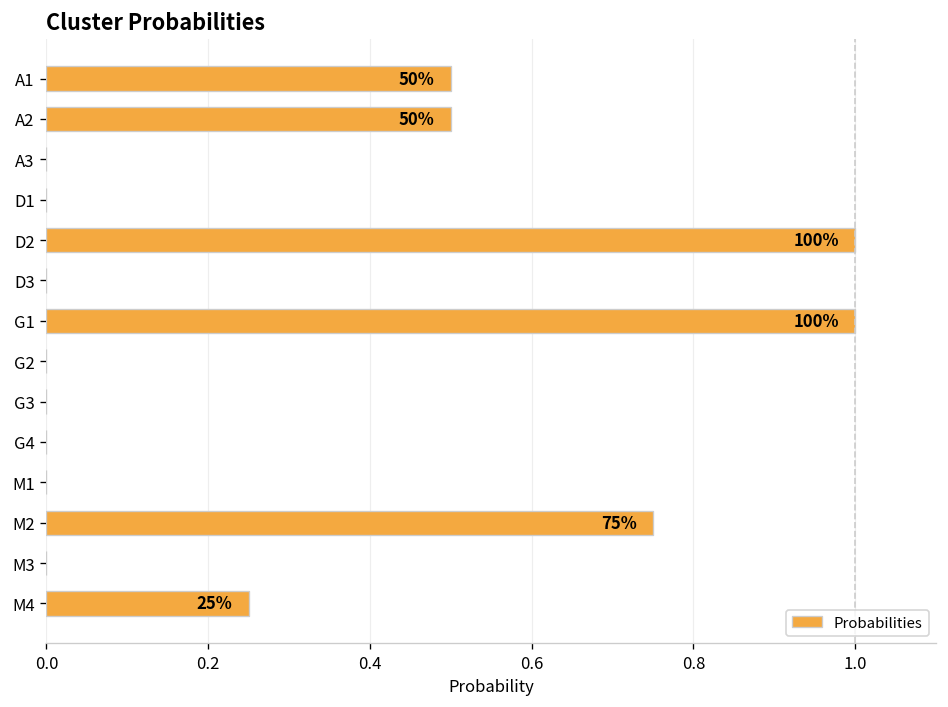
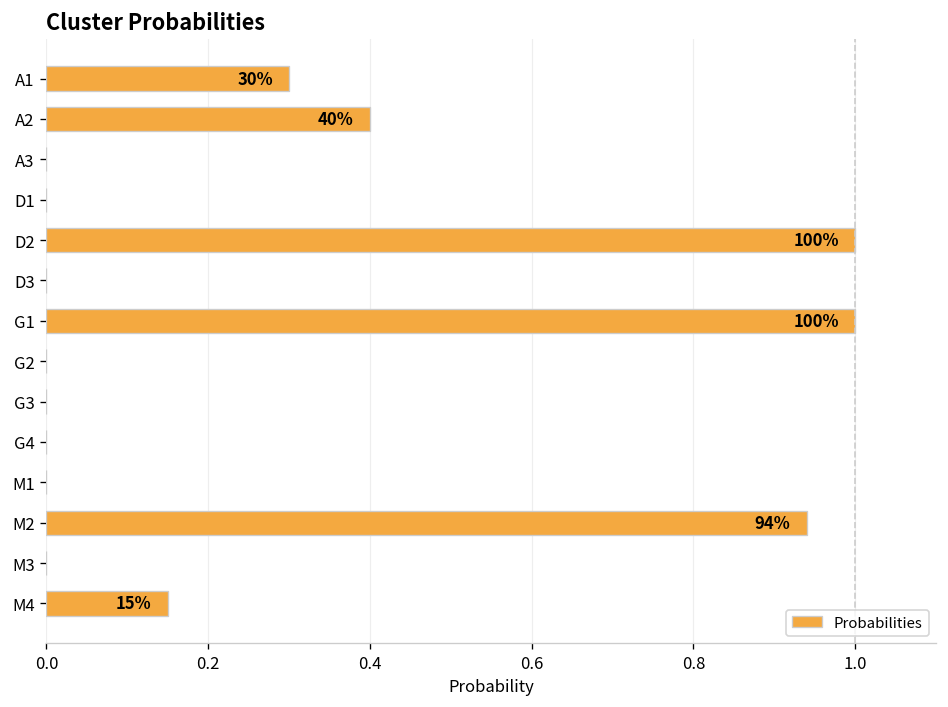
  {
-   "A1": "50%",
-   "A2": "50%",
+   "A1": "30%",
+   "A2": "40%",
    "D2": "100%",
    "G1": "100%",
-   "M2": "75%",
-   "M4": "25%"
+   "M2": "94%",
+   "M4": "15%"
  }
